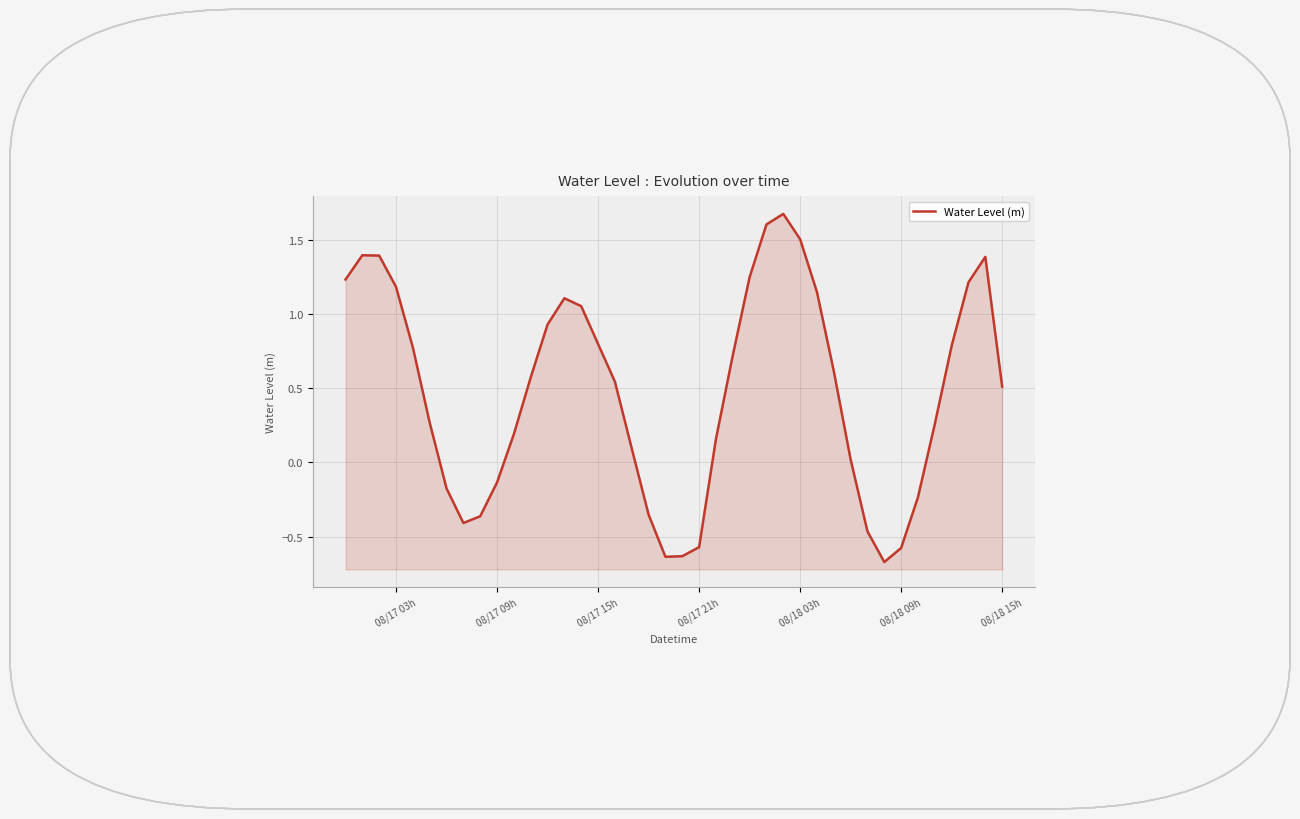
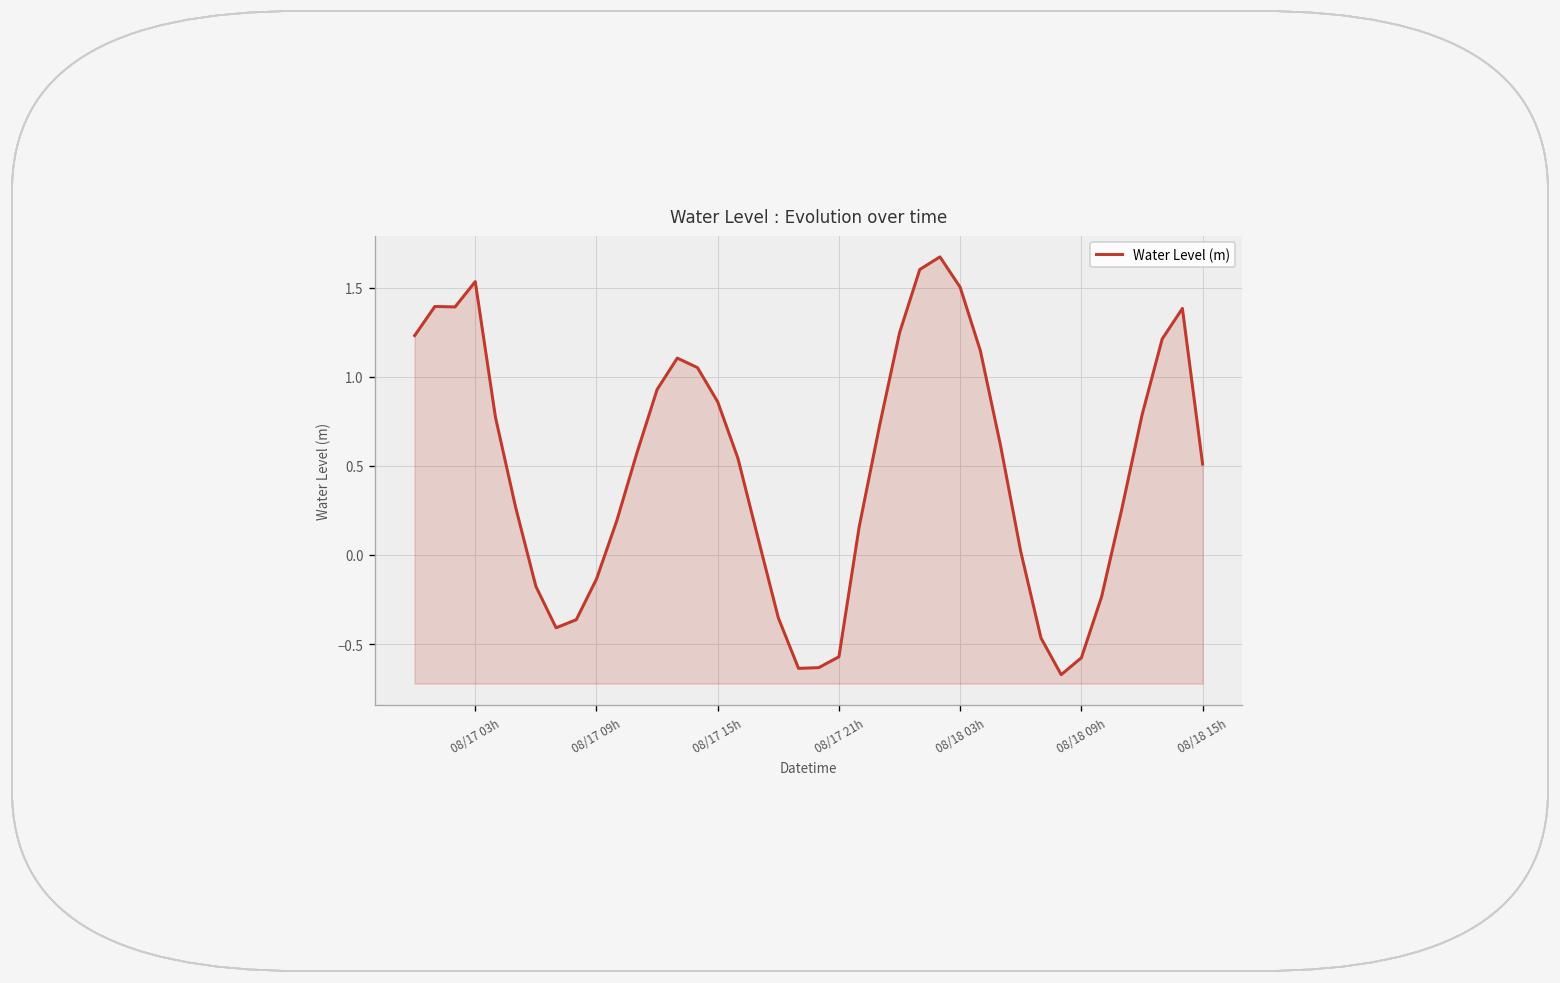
  {
-   "08/17 03h": 1.18,
+   "08/17 03h": 1.53,
    "08/17 09h": -0.13,
-   "08/17 15h": 0.80,
+   "08/17 15h": 0.86,
    "08/17 21h": -0.57,
    "08/18 03h": 1.50,
    "08/18 09h": -0.58,
    "08/18 15h": 0.51
  }
